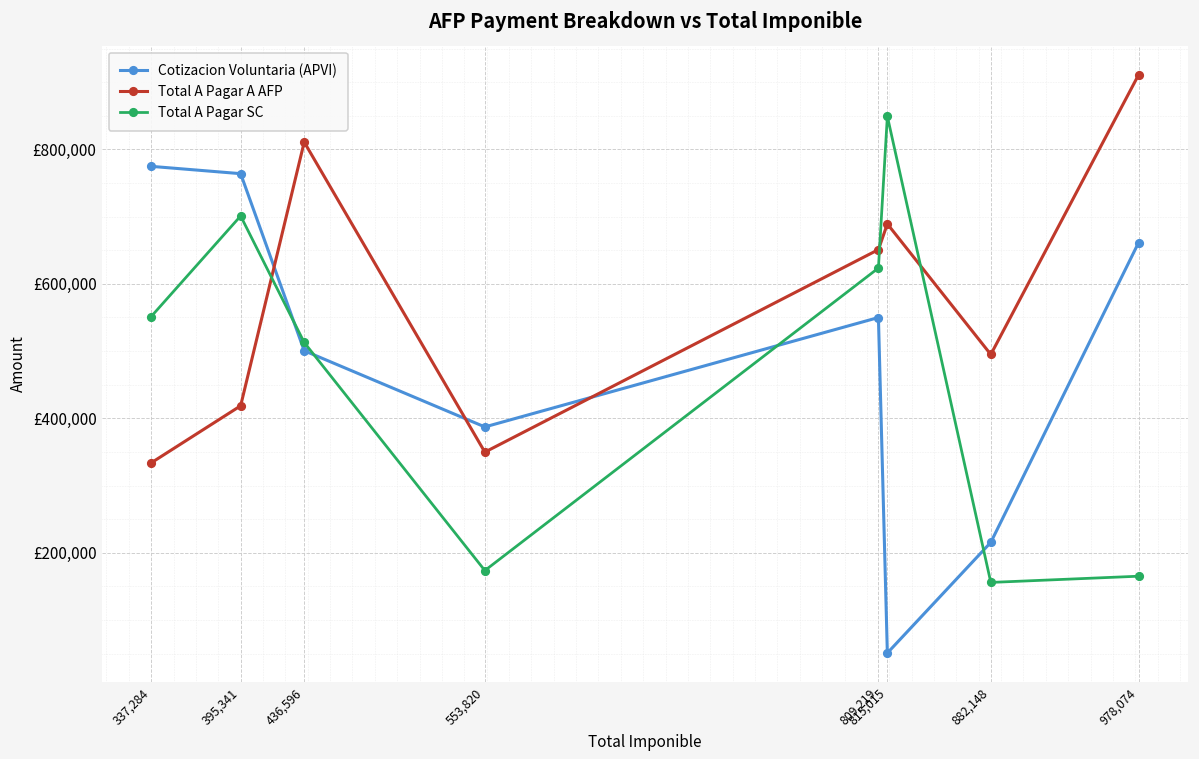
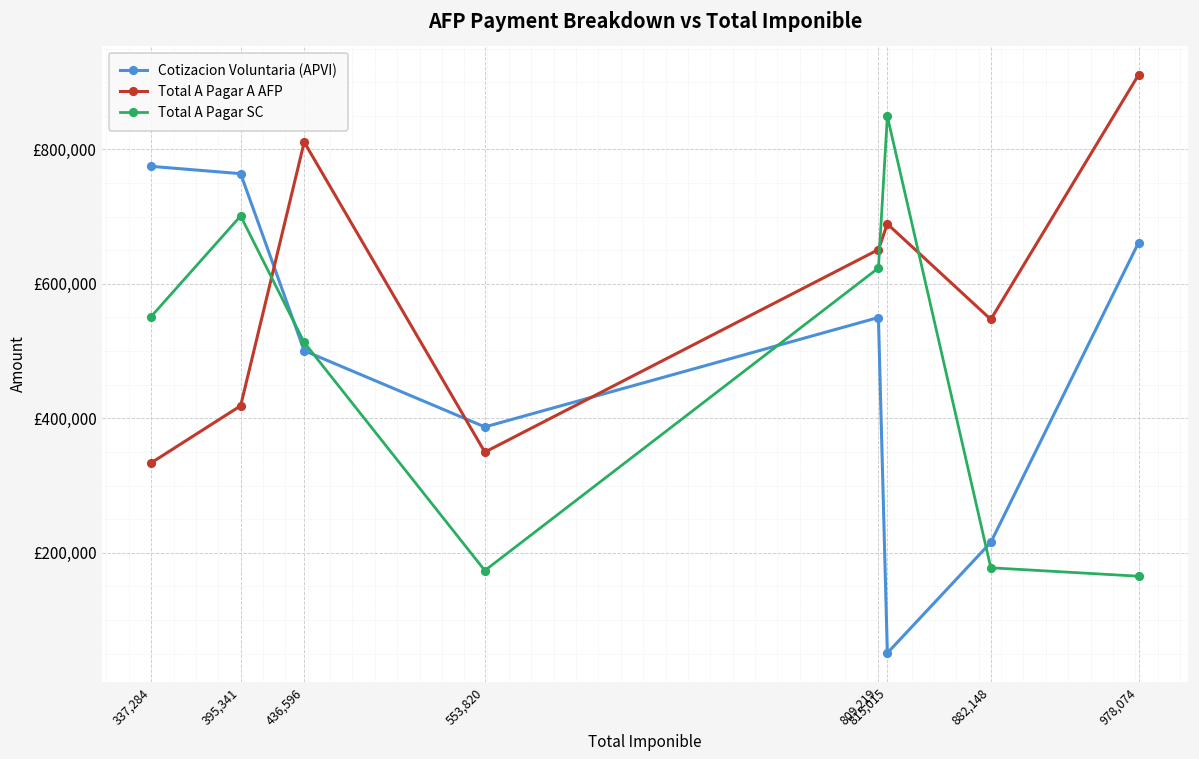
  {
    "Cotizacion Voluntaria (APVI)": {
      "337,284": "£770,000",
      "395,341": "£760,000",
      "436,596": "£500,000",
      "553,820": "£390,000",
      "809,219": "£550,000",
      "815,015": "£50,000",
      "882,148": "£220,000",
      "978,074": "£660,000"
    },
    "Total A Pagar A AFP": {
      "337,284": "£330,000",
      "395,341": "£420,000",
      "436,596": "£810,000",
      "553,820": "£350,000",
      "809,219": "£650,000",
      "815,015": "£690,000",
-     "882,148": "£490,000",
+     "882,148": "£550,000",
      "978,074": "£910,000"
    },
    "Total A Pagar SC": {
      "337,284": "£550,000",
      "395,341": "£700,000",
      "436,596": "£510,000",
      "553,820": "£170,000",
      "809,219": "£620,000",
      "815,015": "£850,000",
-     "882,148": "£160,000",
+     "882,148": "£180,000",
      "978,074": "£170,000"
    }
  }
